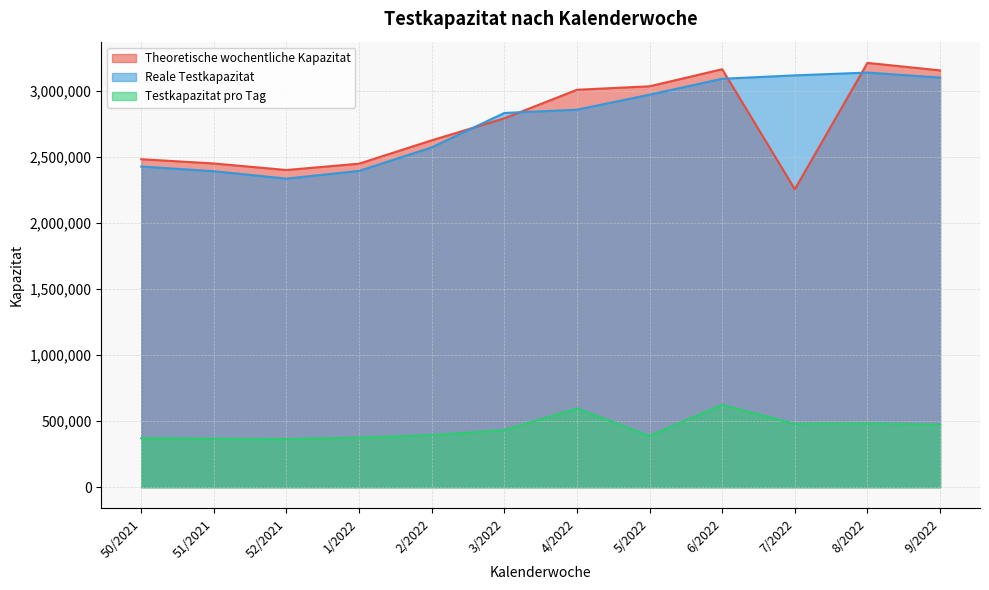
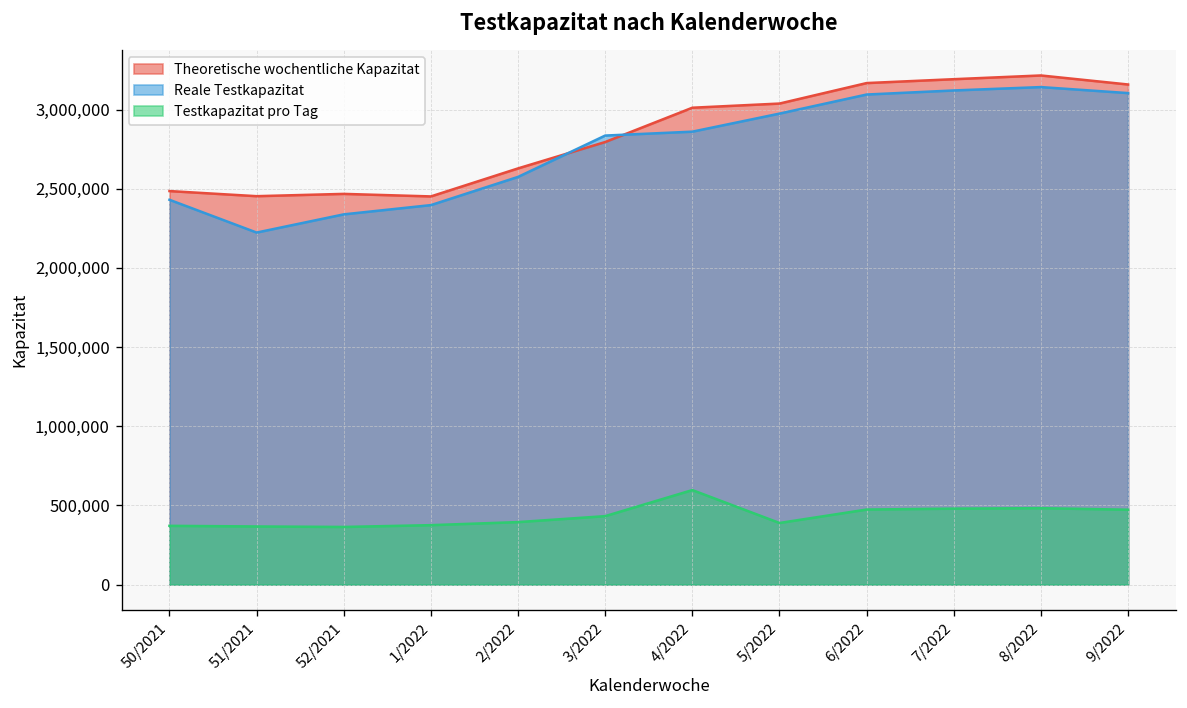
  {
    "Theoretische wochentliche Kapazitat": {
      "50/2021": "2,490,000",
      "51/2021": "2,450,000",
-     "52/2021": "2,400,000",
+     "52/2021": "2,470,000",
      "1/2022": "2,450,000",
      "2/2022": "2,630,000",
      "3/2022": "2,790,000",
      "4/2022": "3,010,000",
      "5/2022": "3,040,000",
      "6/2022": "3,170,000",
-     "7/2022": "2,260,000",
+     "7/2022": "3,190,000",
      "8/2022": "3,220,000",
      "9/2022": "3,160,000"
    },
    "Reale Testkapazitat": {
      "50/2021": "2,430,000",
-     "51/2021": "2,390,000",
+     "51/2021": "2,220,000",
      "52/2021": "2,340,000",
      "1/2022": "2,400,000",
      "2/2022": "2,570,000",
      "3/2022": "2,840,000",
      "4/2022": "2,860,000",
      "5/2022": "2,970,000",
      "6/2022": "3,090,000",
      "7/2022": "3,120,000",
      "8/2022": "3,140,000",
      "9/2022": "3,100,000"
    },
    "Testkapazitat pro Tag": {
      "50/2021": "370,000",
      "51/2021": "370,000",
      "52/2021": "360,000",
      "1/2022": "380,000",
      "2/2022": "390,000",
      "3/2022": "430,000",
      "4/2022": "600,000",
      "5/2022": "390,000",
-     "6/2022": "620,000",
+     "6/2022": "470,000",
      "7/2022": "480,000",
      "8/2022": "480,000",
      "9/2022": "470,000"
    }
  }
